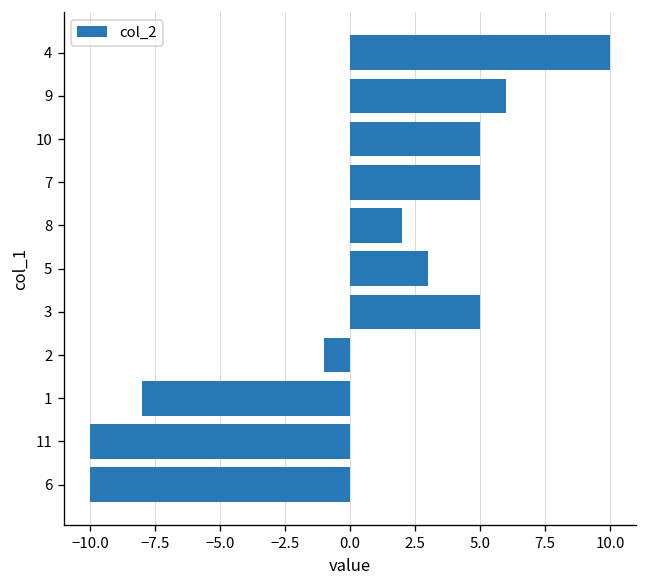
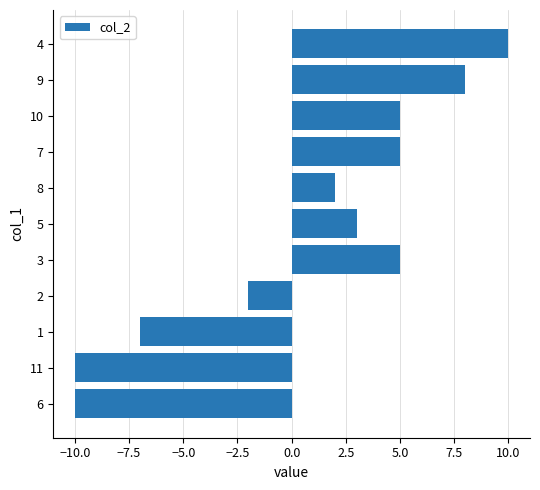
  {
    "4": 10,
-   "9": 6,
+   "9": 8,
    "10": 5,
    "8": 2,
-   "2": -1,
-   "1": -8,
+   "2": -2,
+   "1": -7,
    "6": -10
  }
